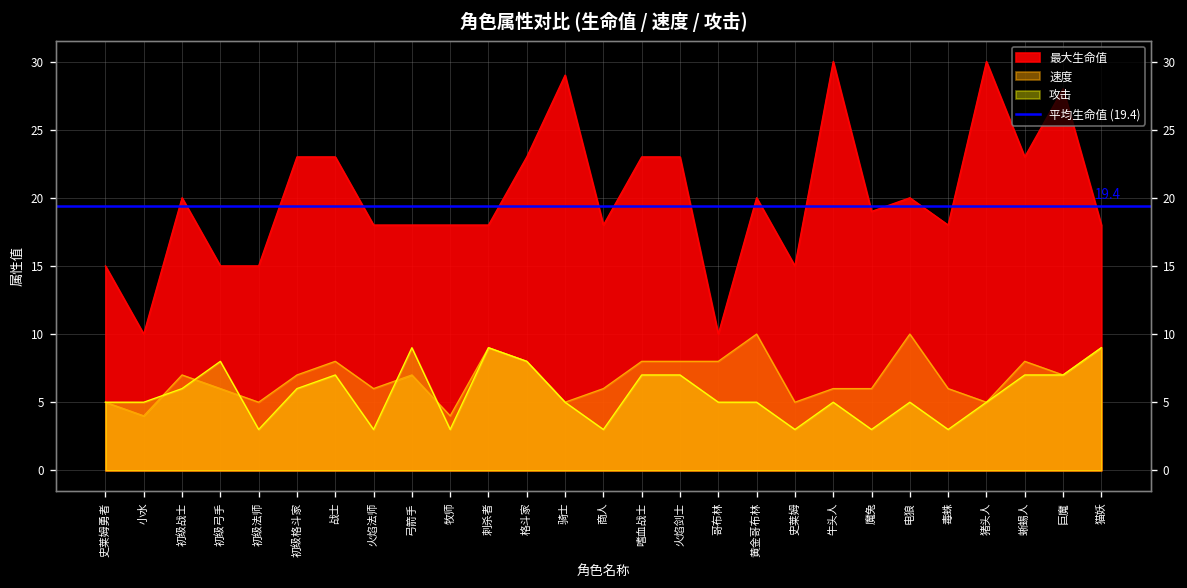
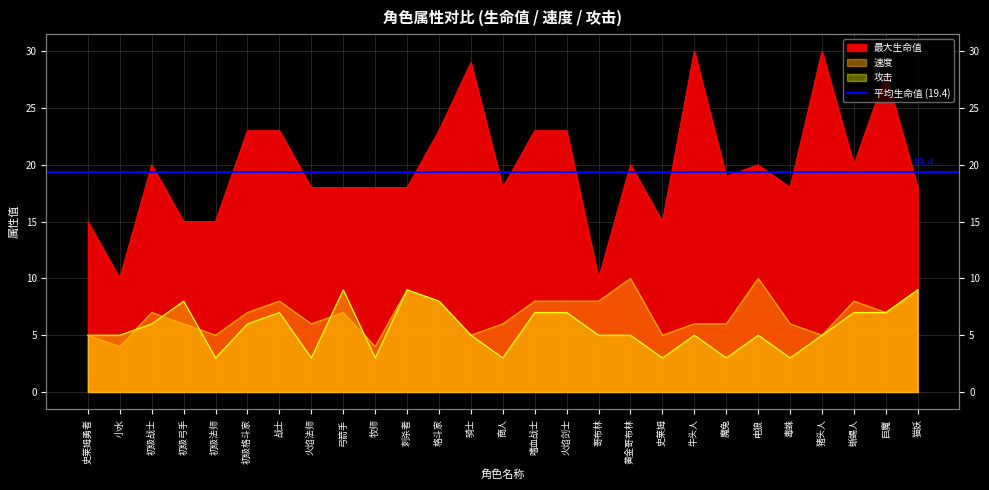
  {
    "最大生命值": {
      "史莱姆勇者": 15,
      "小水": 10,
      "初级战士": 20,
      "初级弓手": 15,
      "初级法师": 15,
      "初级格斗家": 23,
      "战士": 23,
      "火焰法师": 18,
      "弓箭手": 18,
      "牧师": 18,
      "刺杀者": 18,
      "格斗家": 23,
      "骑士": 29,
      "商人": 18,
      "嗜血战士": 23,
      "火焰剑士": 23,
      "哥布林": 10,
      "黄金哥布林": 20,
      "史莱姆": 15,
      "牛头人": 30,
      "魔兔": 19,
      "电狼": 20,
      "毒蛛": 18,
      "猪头人": 30,
-     "蜥蜴人": 23
+     "蜥蜴人": 20
    }
  }
